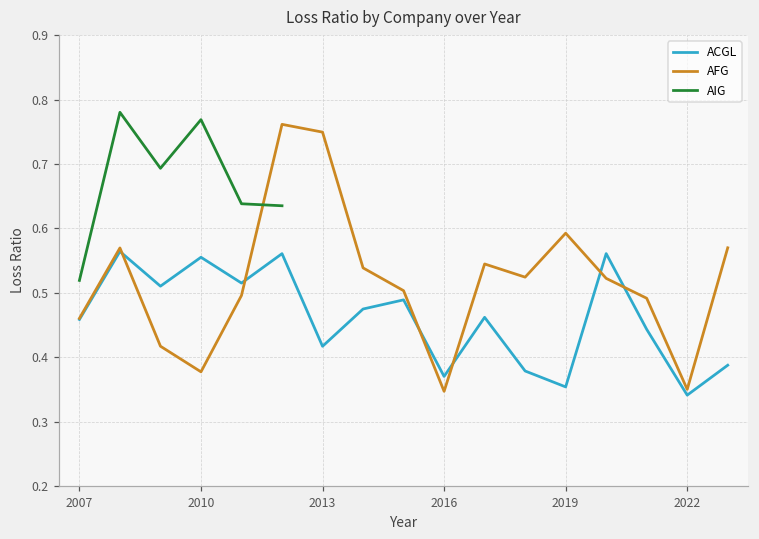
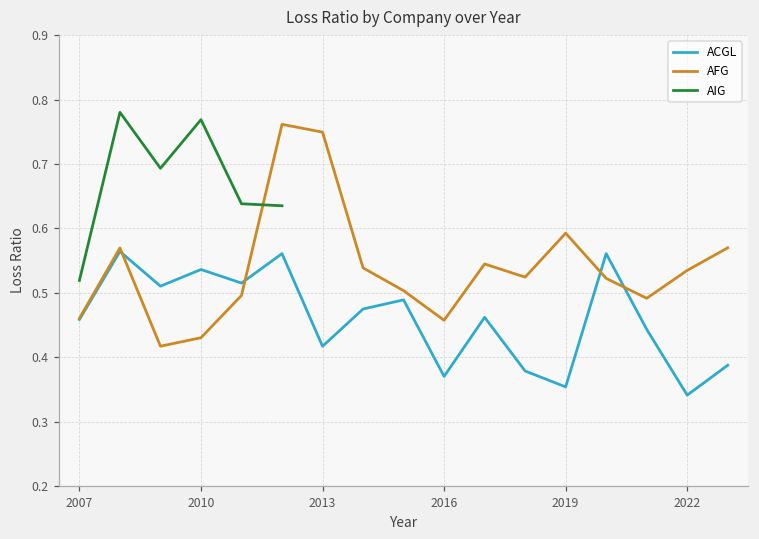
  {
    "ACGL": {
-     "2010": 0.56,
+     "2010": 0.54,
      "2013": 0.42,
      "2016": 0.37,
      "2019": 0.35,
      "2022": 0.34
    },
    "AFG": {
-     "2010": 0.38,
+     "2010": 0.43,
      "2013": 0.75,
-     "2016": 0.35,
+     "2016": 0.46,
      "2019": 0.59,
-     "2022": 0.35
+     "2022": 0.53
    },
    "AIG": {
      "2007": 0.52,
      "2010": 0.77
    }
  }
